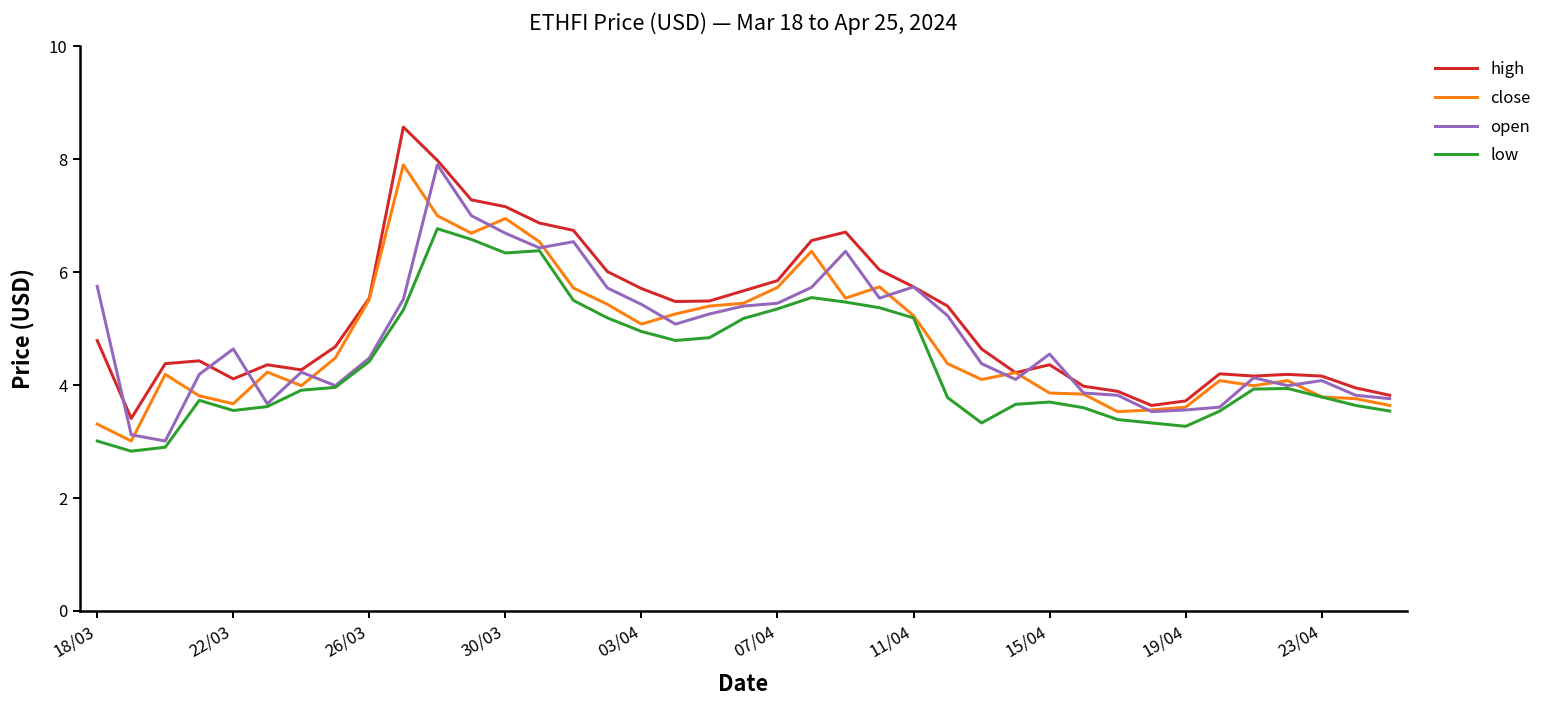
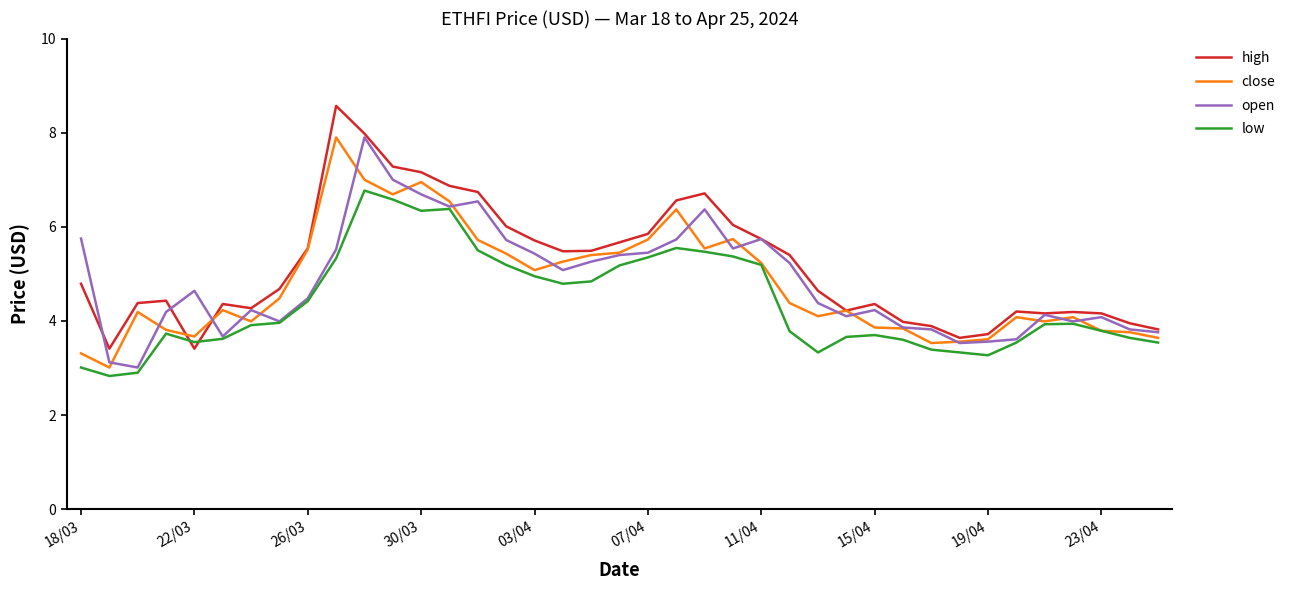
  {
    "high": {
      "18/03": 4.8,
-     "22/03": 4.1,
+     "22/03": 3.4,
      "30/03": 7.2,
      "03/04": 5.7,
      "07/04": 5.9,
      "15/04": 4.4,
      "19/04": 3.7,
      "23/04": 4.2
    },
    "close": {
      "18/03": 3.3,
      "22/03": 3.7,
      "30/03": 7.0,
      "03/04": 5.1,
      "07/04": 5.7,
      "15/04": 3.9
    },
    "open": {
      "18/03": 5.8,
      "22/03": 4.6,
      "26/03": 4.5,
      "30/03": 6.7,
      "03/04": 5.4,
      "07/04": 5.5,
-     "15/04": 4.6,
+     "15/04": 4.2,
      "23/04": 4.1
    },
    "low": {
      "18/03": 3.0,
      "22/03": 3.6,
      "26/03": 4.4,
      "30/03": 6.3,
      "03/04": 5.0,
      "07/04": 5.4,
      "15/04": 3.7,
      "19/04": 3.3
    }
  }
